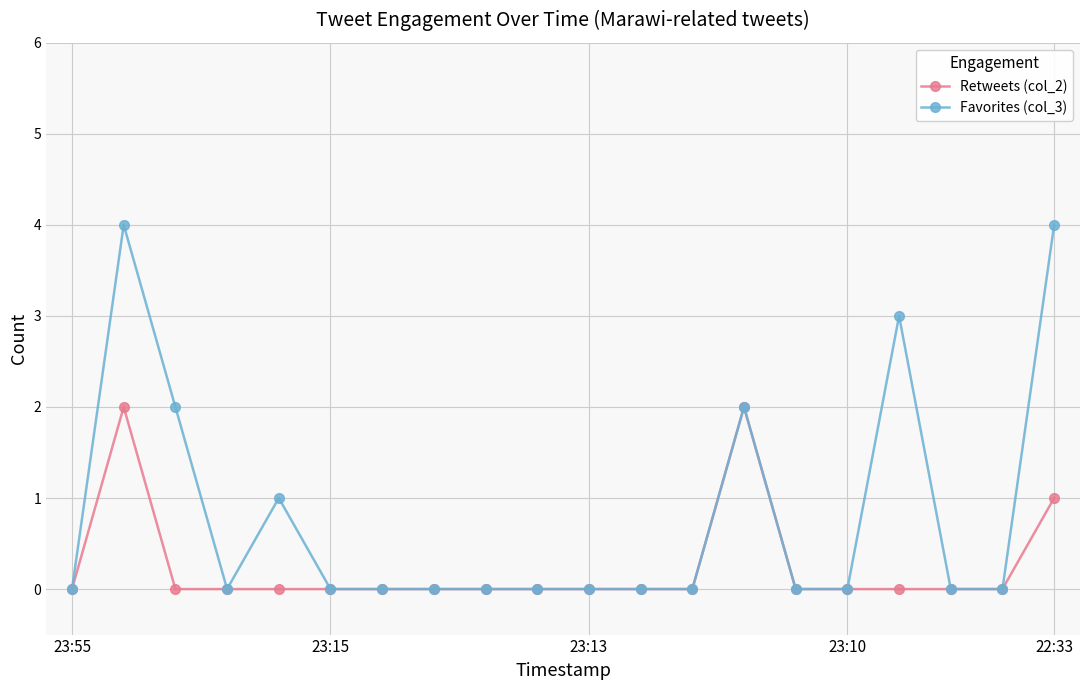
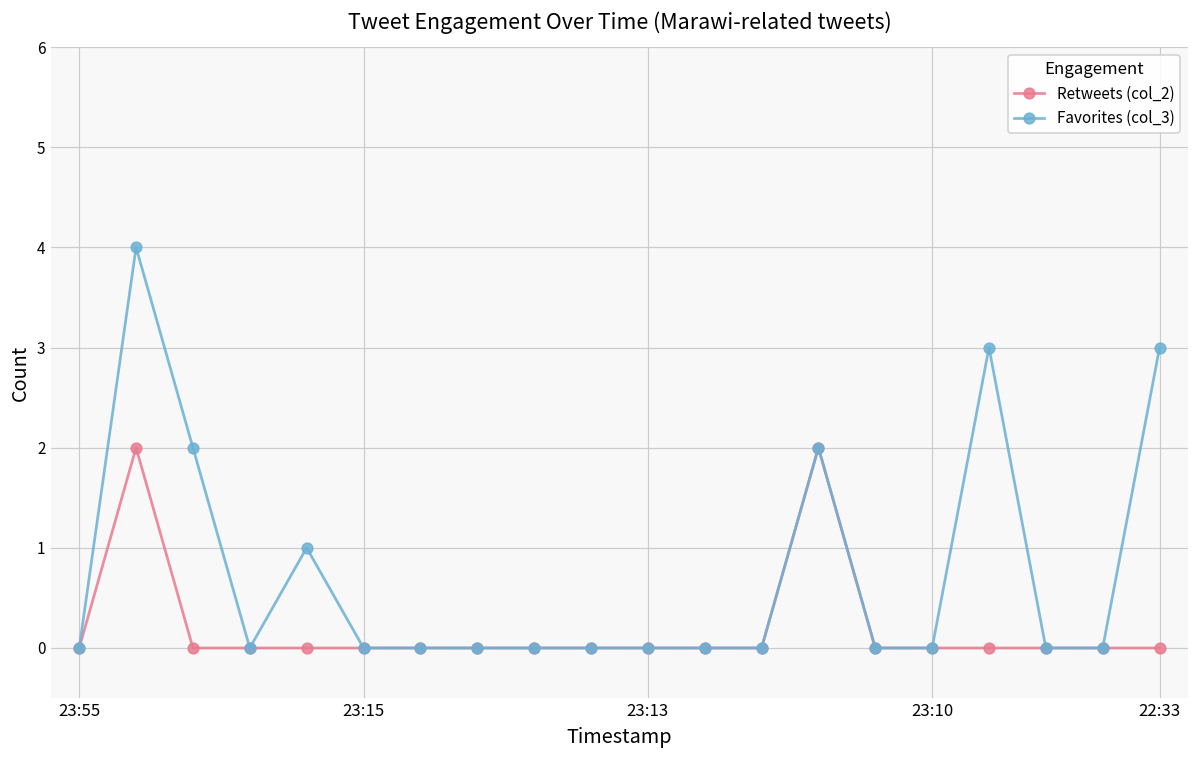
  {
    "Retweets (col_2)": {
-     "22:33": 1
+     "22:33": 0
    },
    "Favorites (col_3)": {
-     "22:33": 4
+     "22:33": 3
    }
  }
